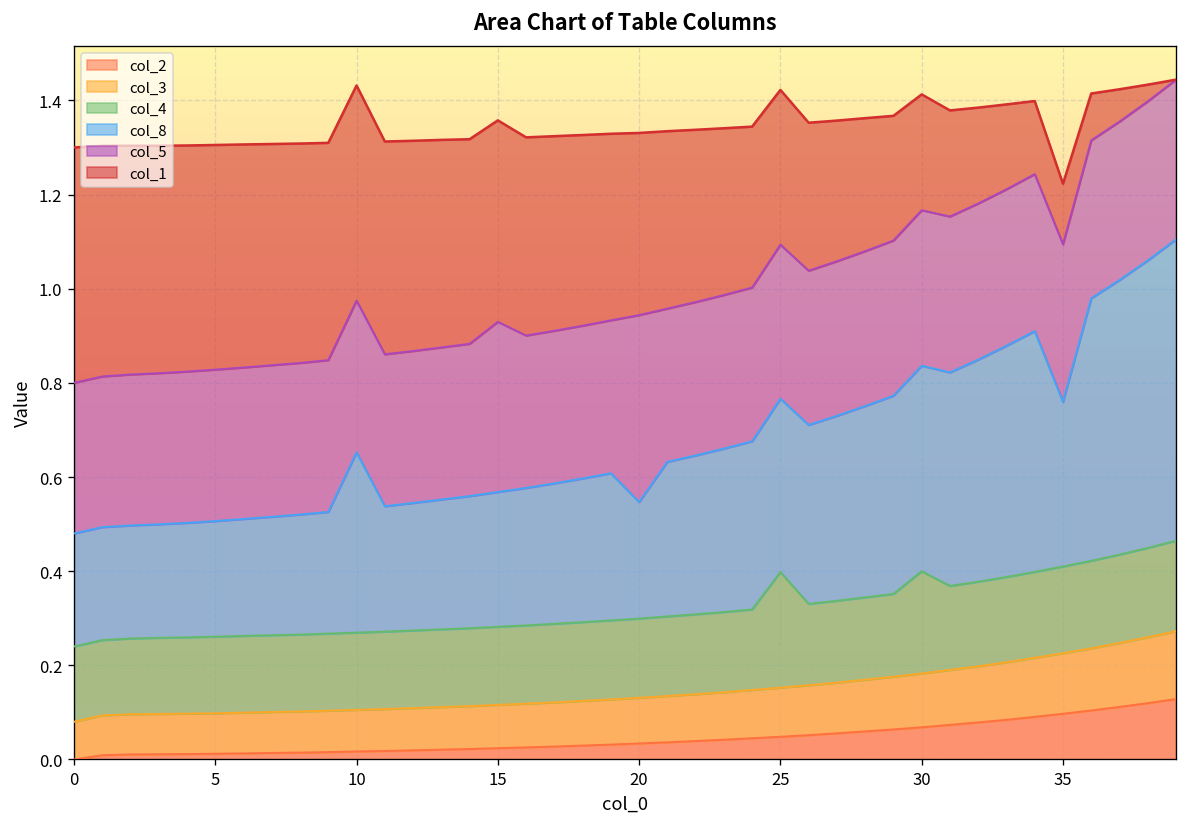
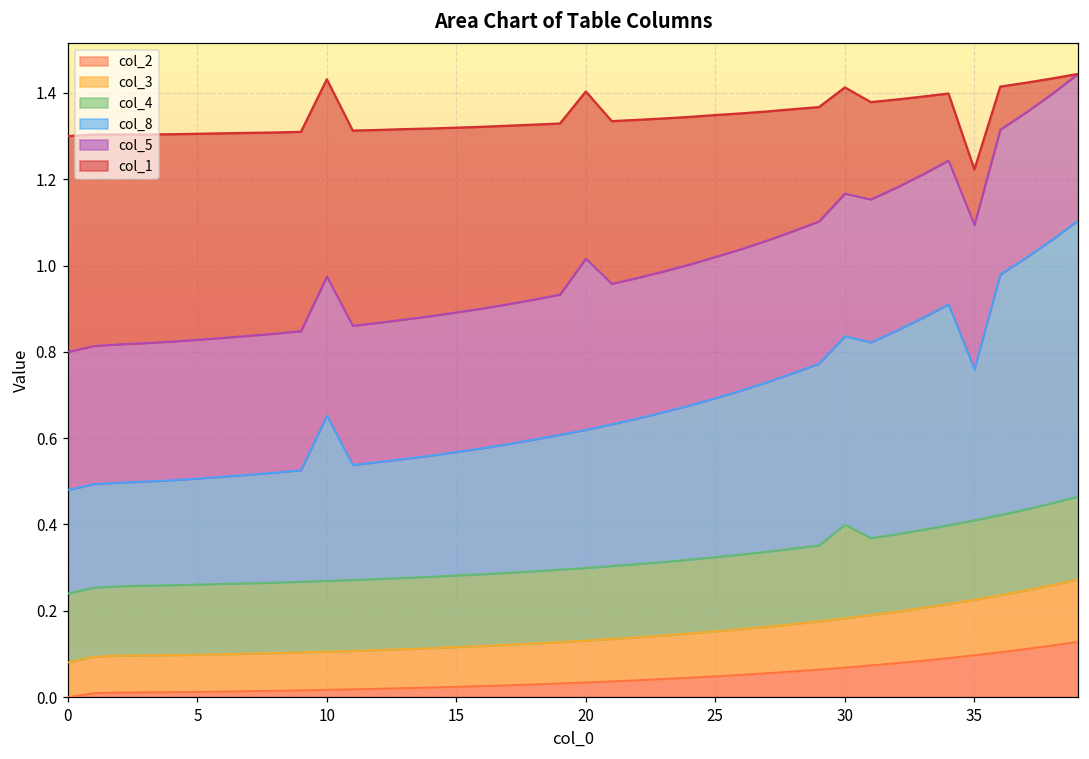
  {
    "col_4": {
      "0": 0.16,
      "5": 0.16,
      "10": 0.16,
      "15": 0.17,
      "20": 0.17,
-     "25": 0.25,
+     "25": 0.17,
      "30": 0.22,
      "35": 0.18
    },
    "col_8": {
      "0": 0.24,
      "5": 0.25,
      "10": 0.38,
      "15": 0.29,
-     "20": 0.25,
+     "20": 0.32,
      "25": 0.37,
      "30": 0.44,
      "35": 0.35
    },
    "col_5": {
      "0": 0.32,
      "5": 0.32,
      "10": 0.32,
-     "15": 0.36,
+     "15": 0.32,
      "20": 0.40,
      "25": 0.33,
      "30": 0.33,
      "35": 0.33
    },
    "col_1": {
      "0": 0.50,
      "5": 0.48,
      "10": 0.46,
      "15": 0.43,
      "20": 0.39,
      "25": 0.33,
      "30": 0.25,
      "35": 0.13
    }
  }
